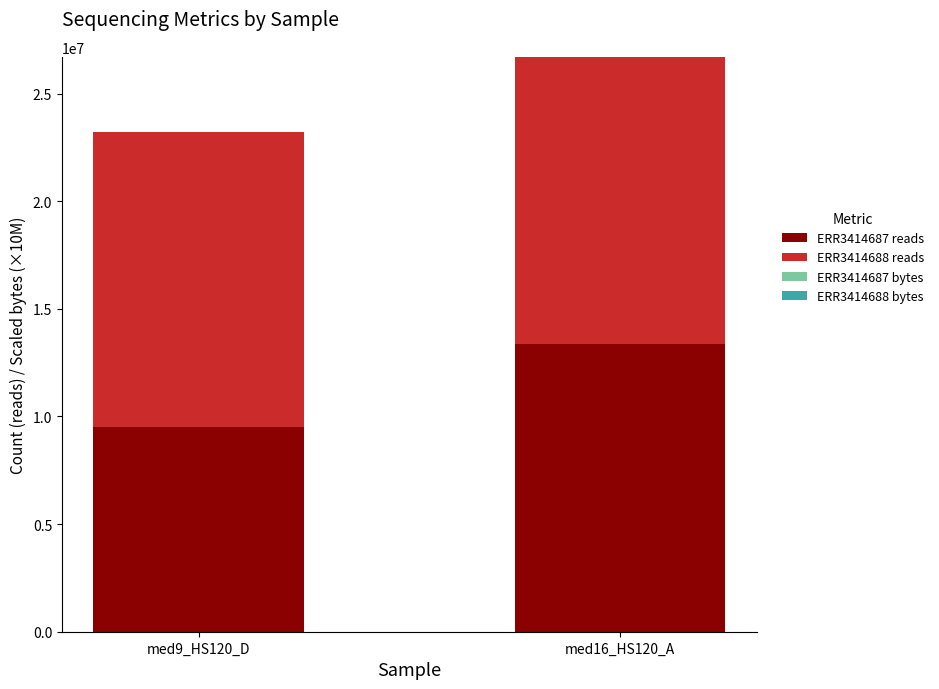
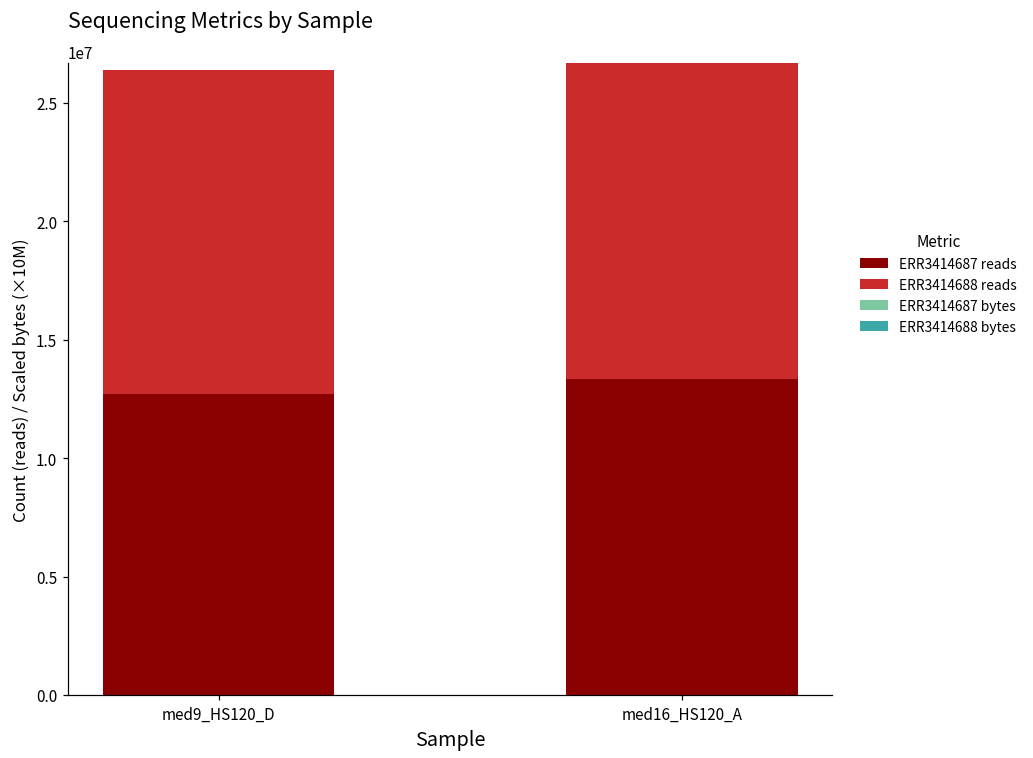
  {
    "ERR3414687 reads": {
-     "med9_HS120_D": 9500000,
+     "med9_HS120_D": 12700000,
      "med16_HS120_A": 13400000
    },
    "ERR3414688 bytes": {
      "med9_HS120_D": 13700000,
      "med16_HS120_A": 13300000
    }
  }
